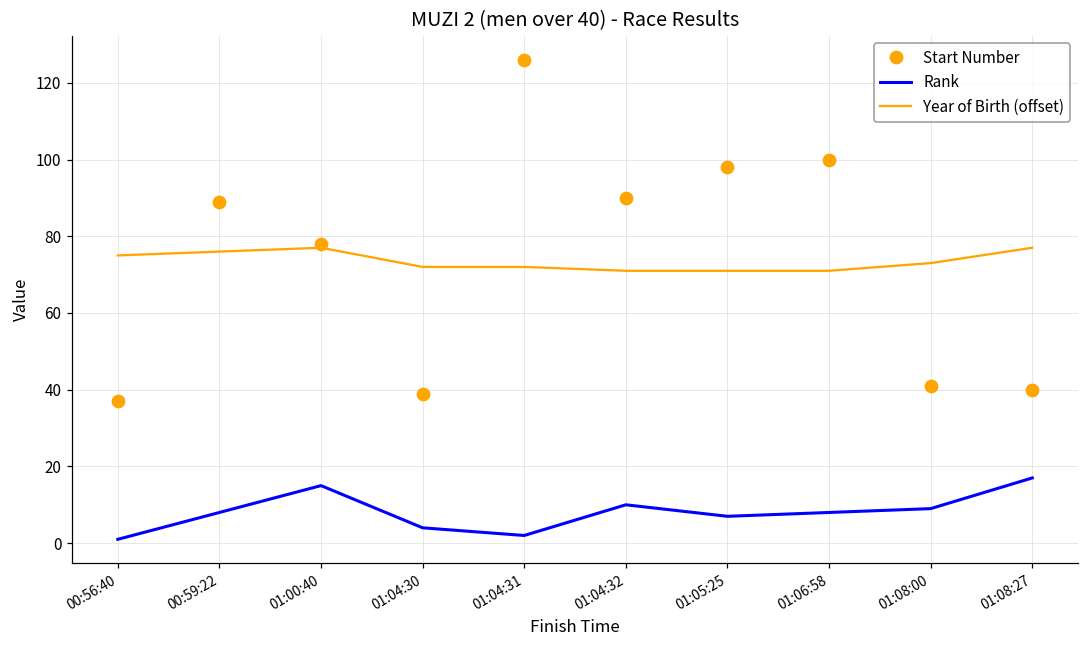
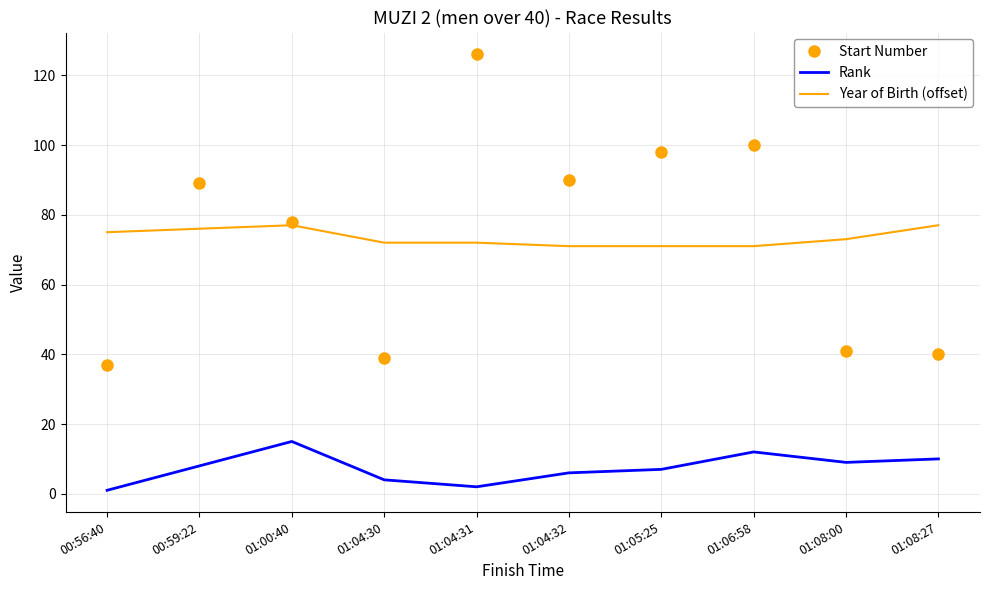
  {
    "Rank": {
      "00:56:40": 1,
      "00:59:22": 8,
      "01:00:40": 15,
      "01:04:30": 4,
      "01:04:31": 2,
-     "01:04:32": 10,
+     "01:04:32": 6,
      "01:05:25": 7,
-     "01:06:58": 8,
+     "01:06:58": 12,
      "01:08:00": 9,
-     "01:08:27": 17
+     "01:08:27": 10
    }
  }
